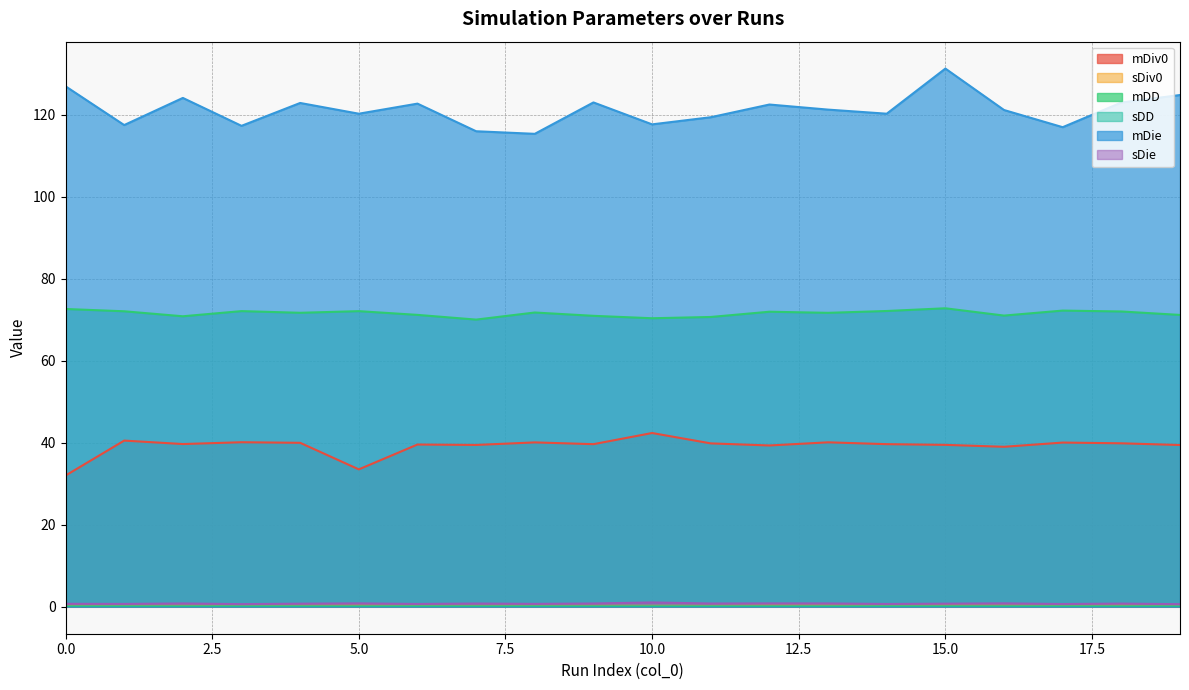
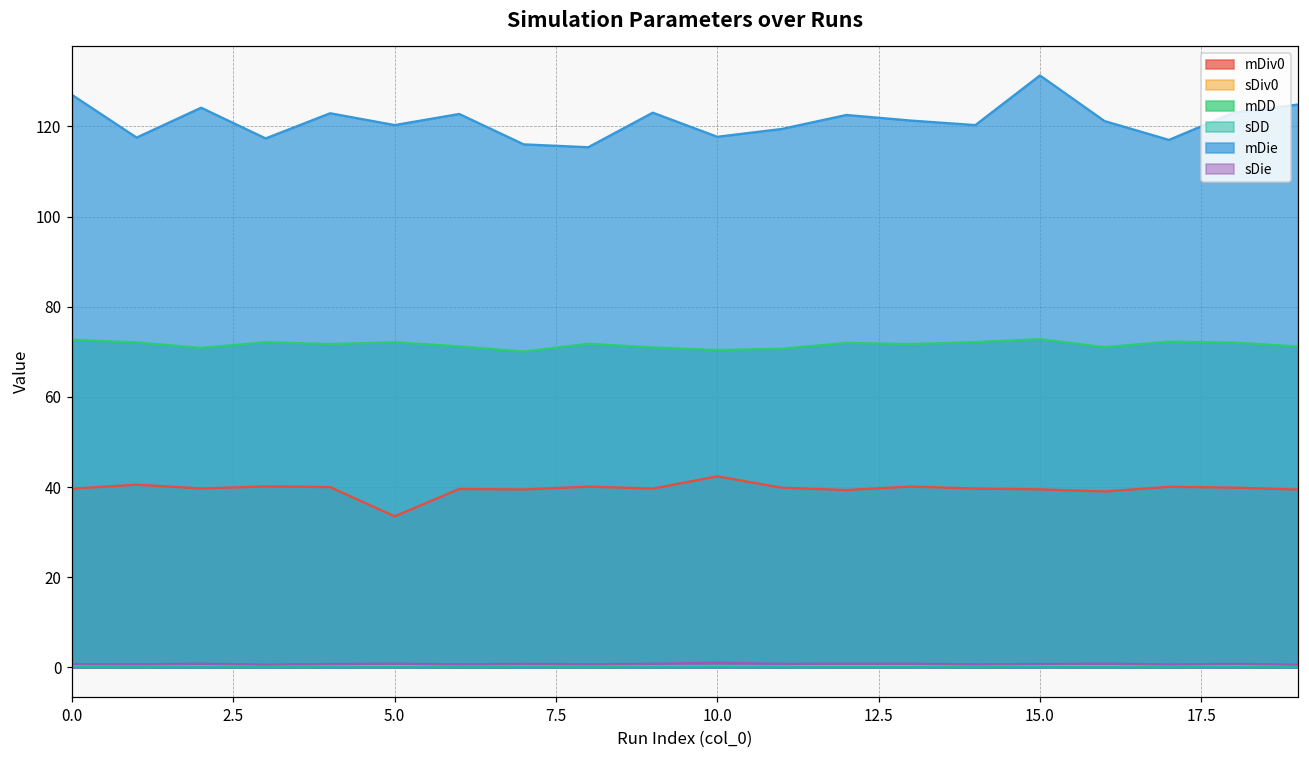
  {
    "mDiv0": {
-     "0.0": 32,
+     "0.0": 40,
      "5.0": 34,
      "10.0": 42,
      "15.0": 40
    },
    "mDie": {
      "0.0": 127,
      "5.0": 120,
      "10.0": 118,
      "15.0": 131
    },
    "sDie": {
      "10.0": 1
    }
  }
